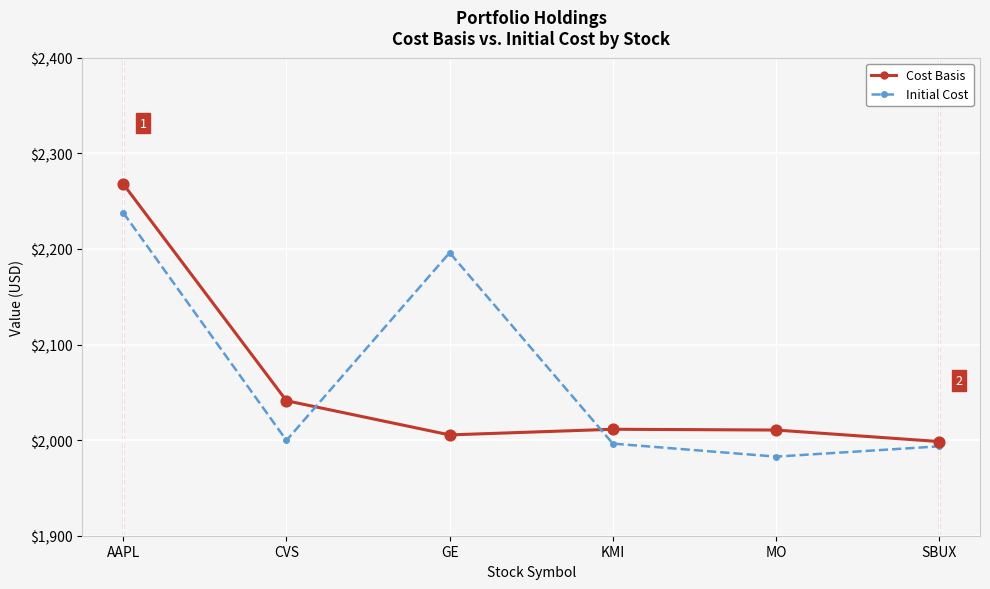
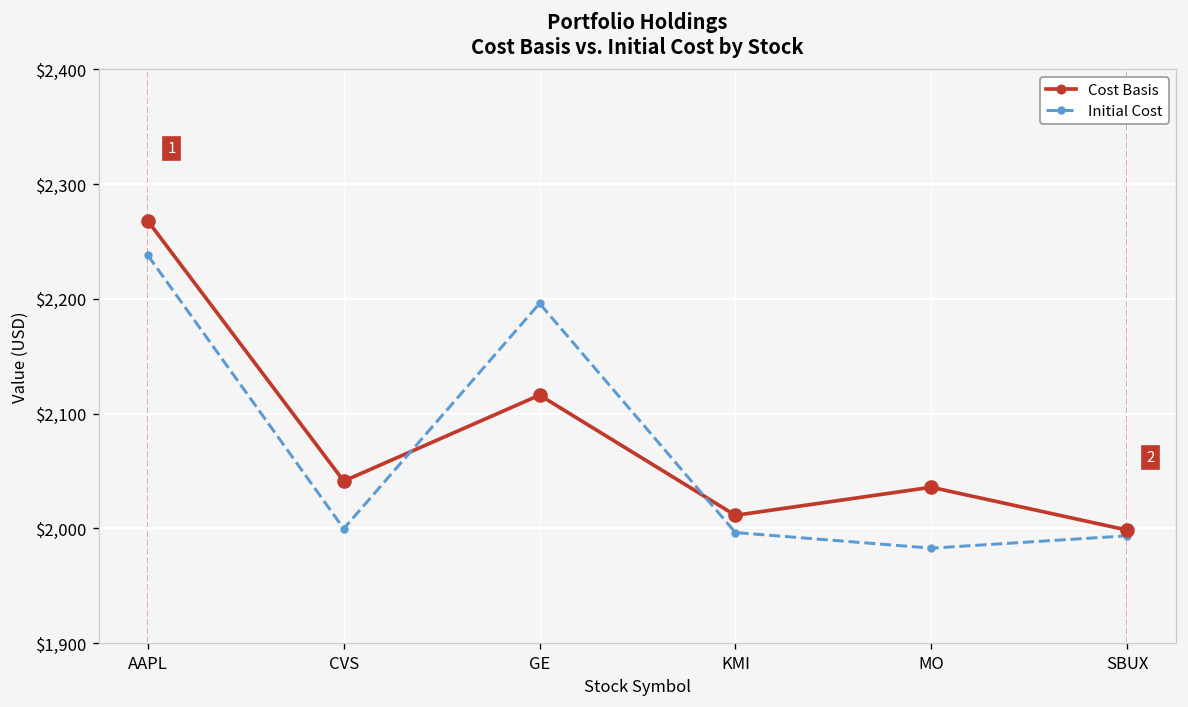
  {
    "Cost Basis": {
      "AAPL": "$2,270",
      "CVS": "$2,040",
-     "GE": "$2,010",
+     "GE": "$2,120",
      "KMI": "$2,010",
-     "MO": "$2,010",
+     "MO": "$2,040",
      "SBUX": "$2,000"
    },
    "Initial Cost": {
      "AAPL": "$2,240",
      "CVS": "$2,000",
      "GE": "$2,200",
      "KMI": "$2,000",
      "MO": "$1,980",
      "SBUX": "$1,990"
    }
  }
